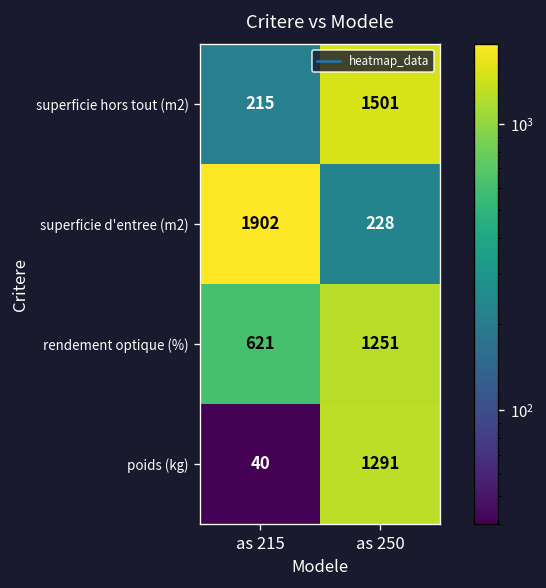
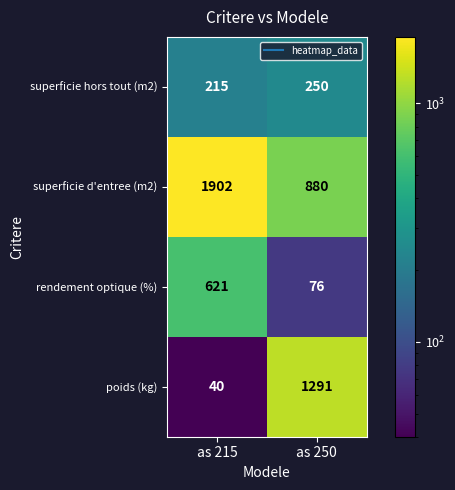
  {
    "superficie hors tout (m2)": {
      "as 215": 215,
-     "as 250": 1501
+     "as 250": 250
    },
    "superficie d'entree (m2)": {
      "as 215": 1902,
-     "as 250": 228
+     "as 250": 880
    },
    "rendement optique (%)": {
      "as 215": 621,
-     "as 250": 1251
+     "as 250": 76
    },
    "poids (kg)": {
      "as 215": 40,
      "as 250": 1291
    }
  }
